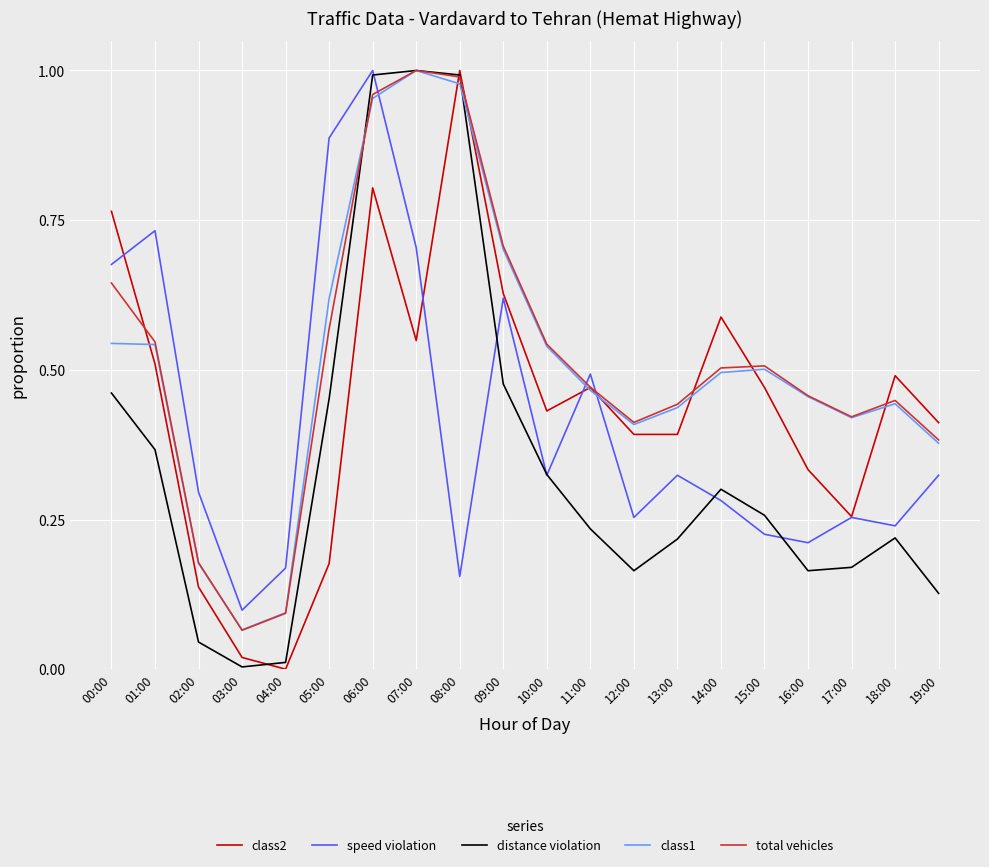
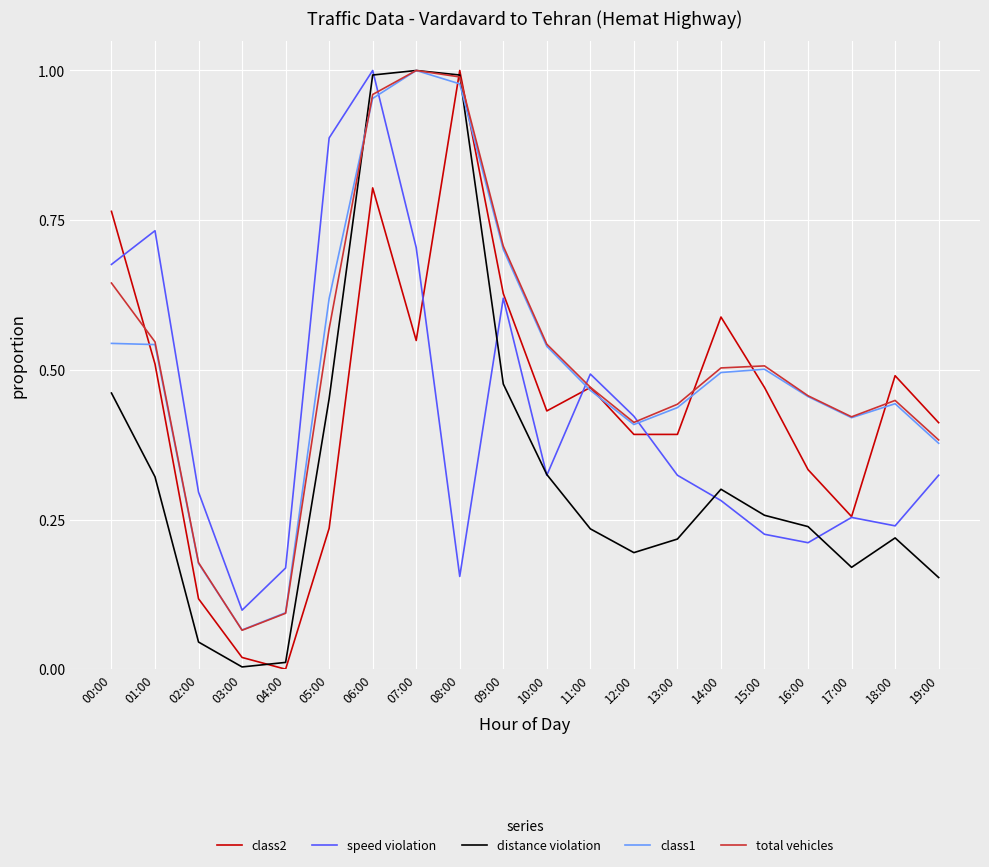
  {
    "class2": {
      "00:00": 0.76,
      "01:00": 0.51,
-     "02:00": 0.14,
+     "02:00": 0.12,
      "03:00": 0.02,
      "04:00": 0.00,
-     "05:00": 0.18,
+     "05:00": 0.24,
      "06:00": 0.80,
      "07:00": 0.55,
      "08:00": 1.00,
      "09:00": 0.63,
      "10:00": 0.43,
      "12:00": 0.39,
      "13:00": 0.39,
      "14:00": 0.59,
      "15:00": 0.47,
      "16:00": 0.33,
      "18:00": 0.49,
      "19:00": 0.41
    },
    "speed violation": {
      "00:00": 0.68,
      "01:00": 0.73,
      "02:00": 0.30,
      "03:00": 0.10,
      "04:00": 0.17,
      "05:00": 0.89,
      "06:00": 1.00,
      "07:00": 0.70,
      "08:00": 0.15,
      "09:00": 0.62,
      "11:00": 0.49,
-     "12:00": 0.25,
+     "12:00": 0.42,
      "13:00": 0.32,
      "14:00": 0.28,
      "15:00": 0.23,
      "16:00": 0.21,
      "18:00": 0.24,
      "19:00": 0.32
    },
    "distance violation": {
      "00:00": 0.46,
-     "01:00": 0.37,
+     "01:00": 0.32,
      "02:00": 0.05,
      "03:00": 0.00,
      "04:00": 0.01,
      "05:00": 0.45,
      "06:00": 0.99,
      "09:00": 0.48,
      "11:00": 0.23,
-     "12:00": 0.16,
+     "12:00": 0.19,
      "13:00": 0.22,
      "14:00": 0.30,
      "15:00": 0.26,
-     "16:00": 0.16,
+     "16:00": 0.24,
      "17:00": 0.17,
      "18:00": 0.22,
-     "19:00": 0.13
+     "19:00": 0.15
    },
    "class1": {
      "00:00": 0.54,
      "01:00": 0.54,
      "05:00": 0.62,
      "06:00": 0.95,
      "08:00": 0.98,
      "09:00": 0.70,
      "11:00": 0.47,
      "13:00": 0.44,
      "14:00": 0.50,
      "15:00": 0.50,
      "18:00": 0.44,
      "19:00": 0.38
    },
    "total vehicles": {
      "00:00": 0.64,
      "01:00": 0.55,
      "05:00": 0.57,
      "06:00": 0.96,
      "09:00": 0.71,
      "13:00": 0.44,
      "14:00": 0.50,
      "15:00": 0.51,
      "18:00": 0.45,
      "19:00": 0.38
    }
  }
